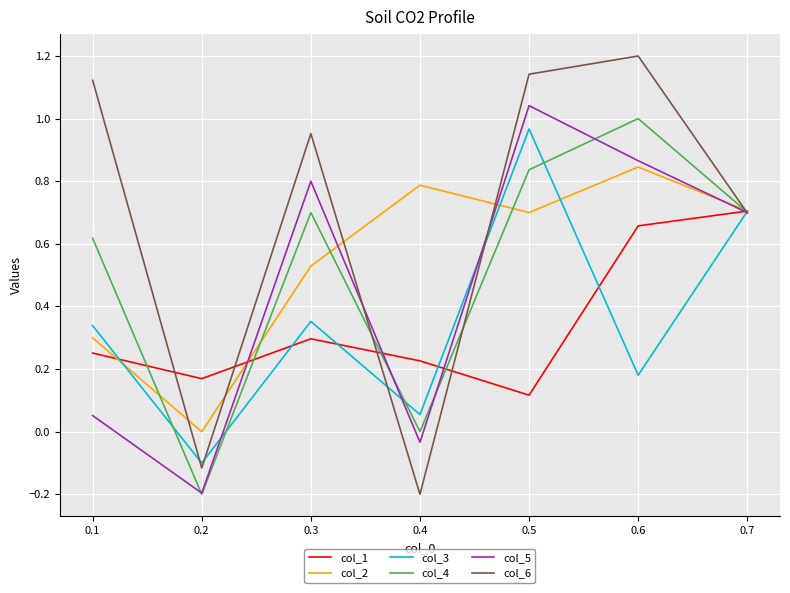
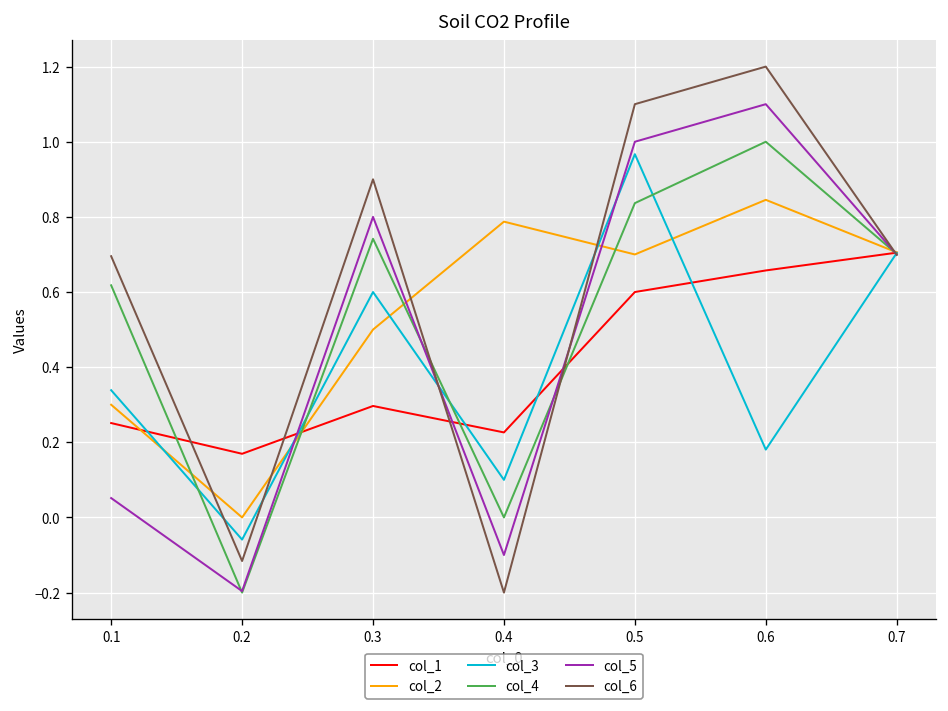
  {
    "col_1": {
      "0.1": 0.25,
      "0.2": 0.17,
      "0.3": 0.30,
      "0.4": 0.23,
-     "0.5": 0.12,
+     "0.5": 0.60,
      "0.6": 0.66
    },
    "col_2": {
      "0.1": 0.30,
      "0.2": 0.00,
-     "0.3": 0.53,
+     "0.3": 0.50,
      "0.4": 0.79,
      "0.5": 0.70,
      "0.6": 0.85
    },
    "col_3": {
      "0.1": 0.34,
-     "0.2": -0.10,
-     "0.3": 0.35,
-     "0.4": 0.05,
+     "0.2": -0.06,
+     "0.3": 0.60,
+     "0.4": 0.10,
      "0.5": 0.97,
      "0.6": 0.18
    },
    "col_4": {
      "0.1": 0.62,
-     "0.3": 0.70,
+     "0.3": 0.74,
      "0.4": 0.00,
      "0.5": 0.84,
      "0.6": 1.00
    },
    "col_5": {
      "0.1": 0.05,
      "0.3": 0.80,
-     "0.4": -0.03,
-     "0.5": 1.04,
-     "0.6": 0.87
+     "0.4": -0.10,
+     "0.5": 1.00,
+     "0.6": 1.10
    },
    "col_6": {
-     "0.1": 1.12,
+     "0.1": 0.70,
      "0.2": -0.12,
-     "0.3": 0.95,
+     "0.3": 0.90,
      "0.4": -0.20,
-     "0.5": 1.14,
+     "0.5": 1.10,
      "0.6": 1.20
    }
  }
